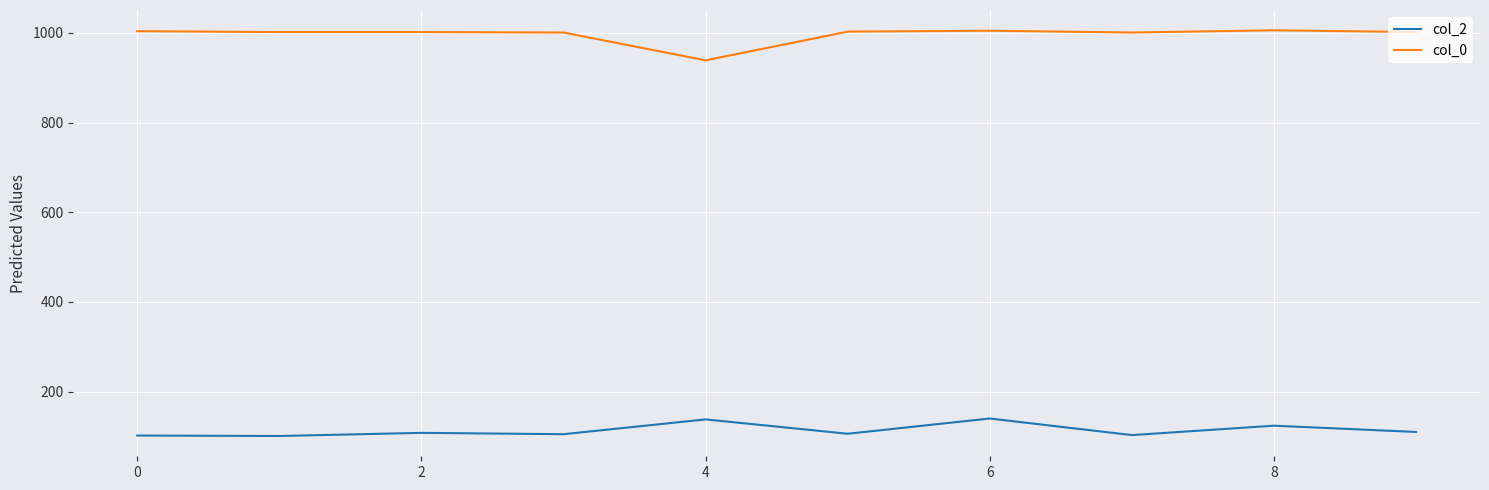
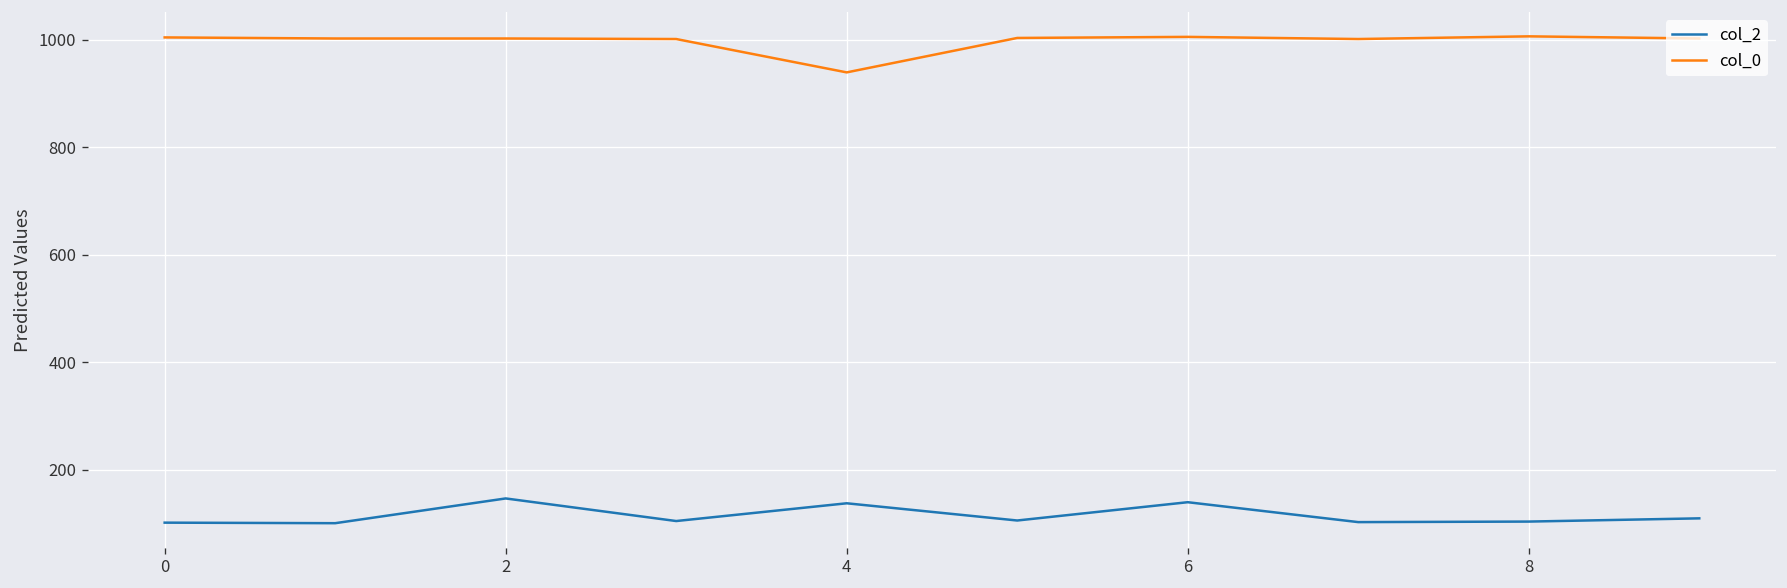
  {
    "col_2": {
      "0": 100,
-     "2": 110,
+     "2": 150,
      "4": 140,
      "6": 140,
-     "8": 120
+     "8": 100
    },
    "col_0": {
      "0": 1000,
      "2": 1000,
      "4": 940,
      "6": 1010,
      "8": 1010
    }
  }
